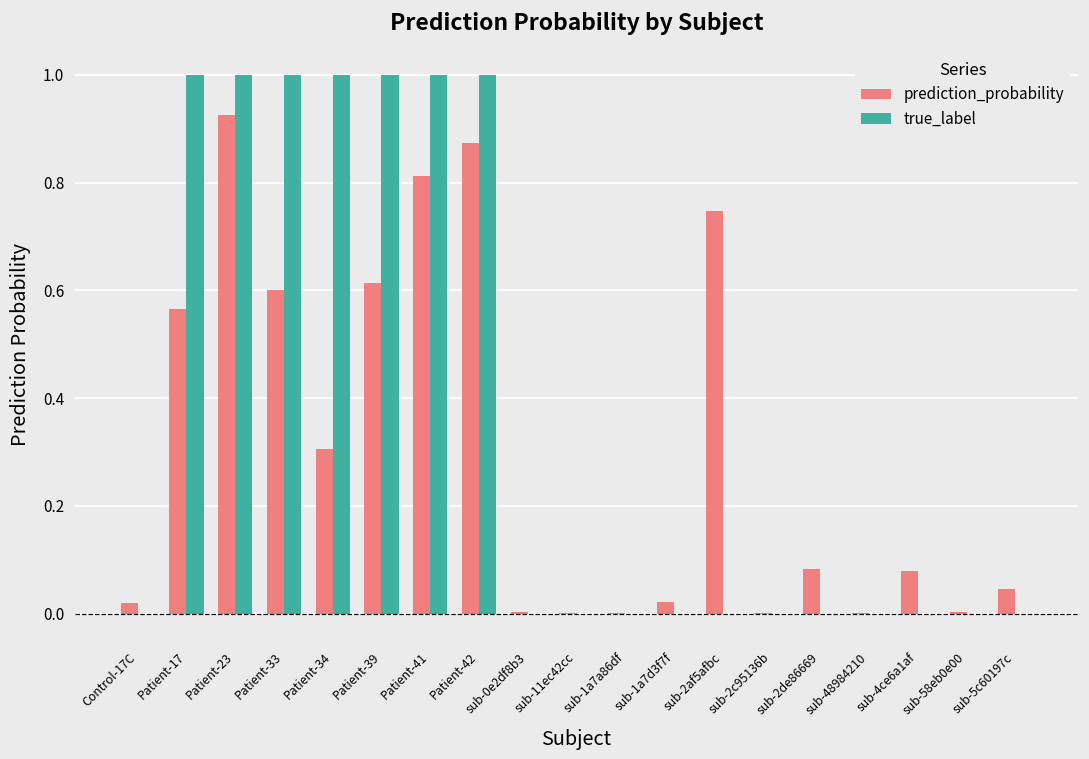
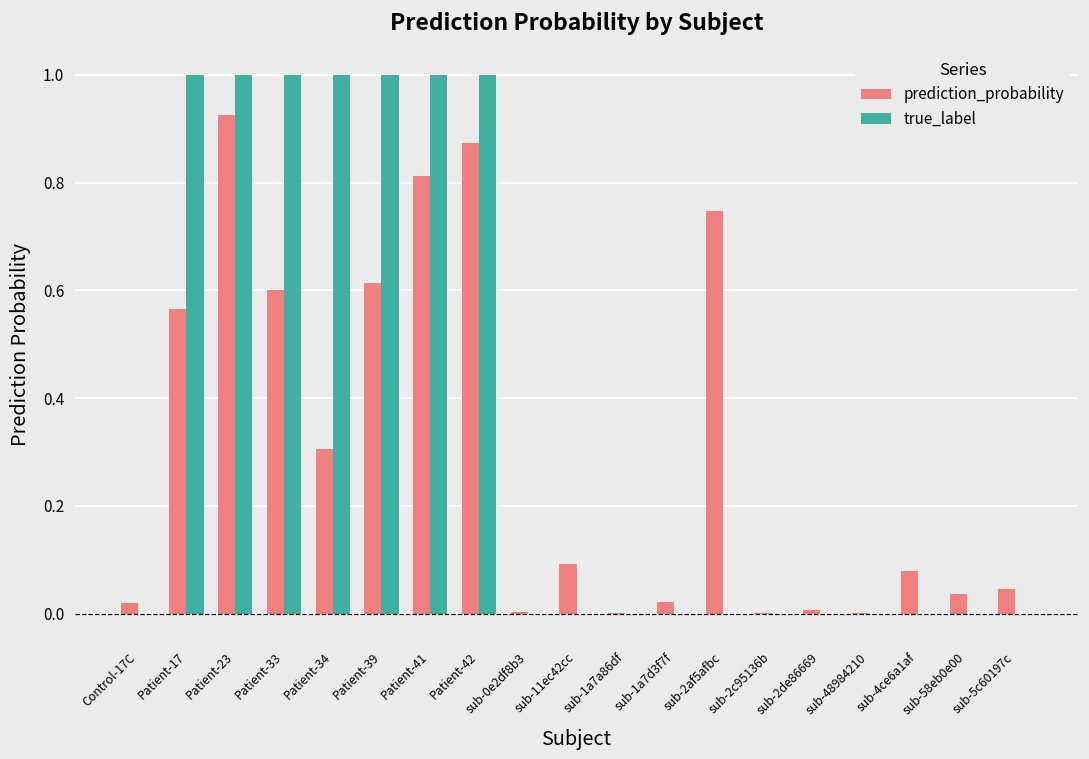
  {
    "prediction_probability": {
      "Control-17C": 0.02,
      "Patient-17": 0.56,
      "Patient-23": 0.93,
      "Patient-33": 0.60,
      "Patient-34": 0.31,
      "Patient-39": 0.61,
      "Patient-41": 0.81,
      "Patient-42": 0.87,
-     "sub-11ec42cc": 0.00,
+     "sub-11ec42cc": 0.09,
      "sub-1a7d3f7f": 0.02,
      "sub-2af5afbc": 0.75,
-     "sub-2de86669": 0.08,
+     "sub-2de86669": 0.01,
      "sub-4ce6a1af": 0.08,
-     "sub-58eb0e00": 0.00,
+     "sub-58eb0e00": 0.04,
      "sub-5c60197c": 0.05
    },
    "true_label": {
      "Control-17C": 0.00,
      "Patient-17": 1.00,
      "Patient-23": 1.00,
      "Patient-33": 1.00,
      "Patient-34": 1.00,
      "Patient-39": 1.00,
      "Patient-41": 1.00,
      "Patient-42": 1.00,
      "sub-0e2df8b3": 0.00,
      "sub-11ec42cc": 0.00,
      "sub-1a7a86df": 0.00,
      "sub-1a7d3f7f": 0.00,
      "sub-2af5afbc": 0.00,
      "sub-2c95136b": 0.00,
      "sub-2de86669": 0.00,
      "sub-48984210": 0.00,
      "sub-4ce6a1af": 0.00,
      "sub-58eb0e00": 0.00,
      "sub-5c60197c": 0.00
    }
  }
